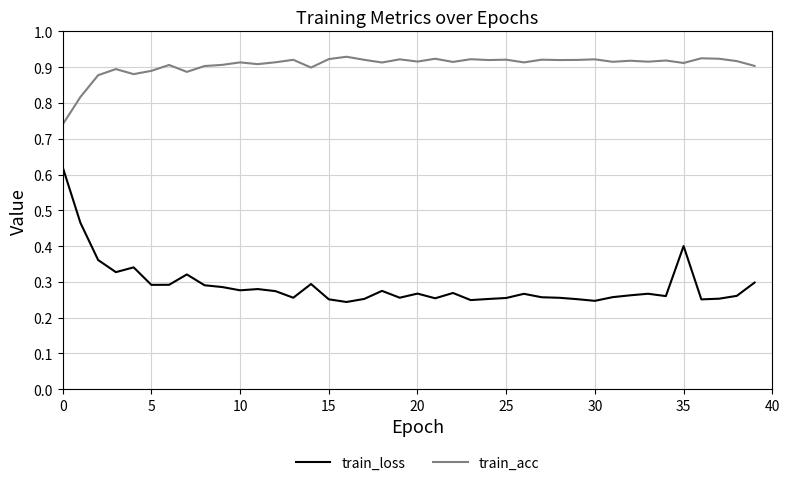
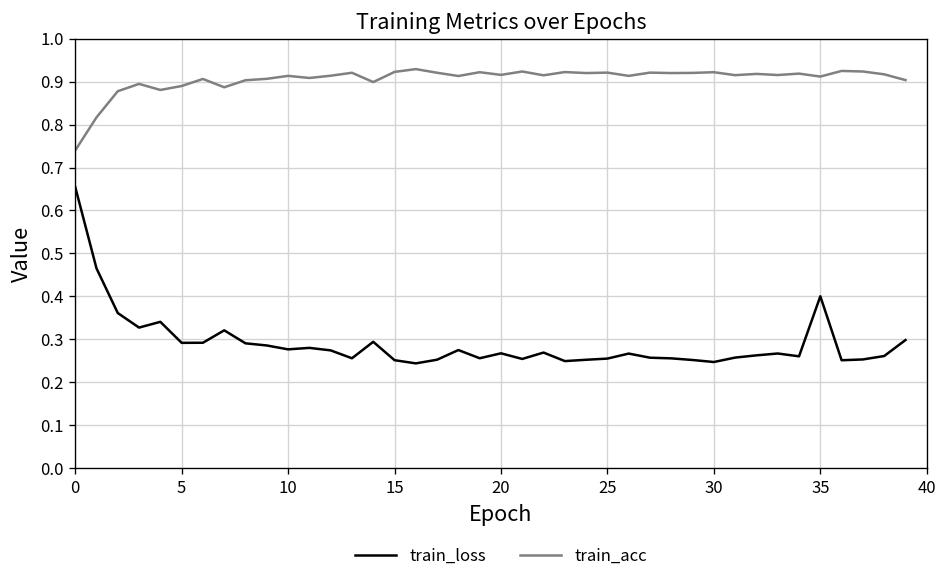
  {
    "train_loss": {
-     "0": 0.62,
+     "0": 0.66,
      "5": 0.29,
      "10": 0.28,
      "15": 0.25,
      "20": 0.27,
      "25": 0.26,
      "30": 0.25,
      "35": 0.40
    },
    "train_acc": {
      "0": 0.74,
      "5": 0.89,
      "10": 0.91,
      "15": 0.92,
      "20": 0.92,
      "25": 0.92,
      "30": 0.92,
      "35": 0.91
    }
  }
